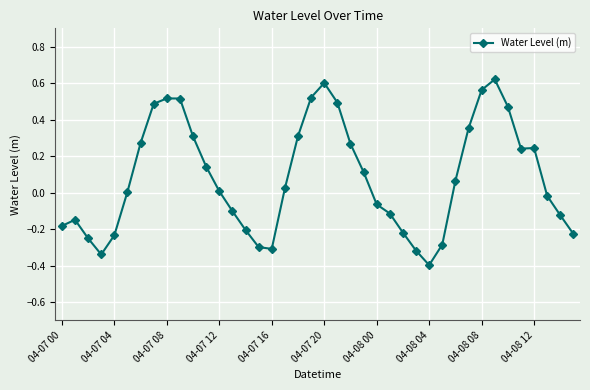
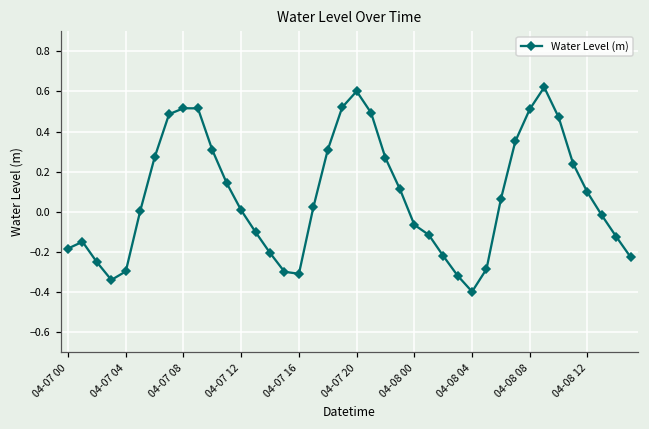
  {
    "04-07 00": -0.18,
-   "04-07 04": -0.23,
+   "04-07 04": -0.30,
    "04-07 08": 0.52,
    "04-07 12": 0.01,
    "04-07 16": -0.31,
    "04-07 20": 0.60,
    "04-08 00": -0.06,
    "04-08 04": -0.40,
-   "04-08 08": 0.56,
-   "04-08 12": 0.24
+   "04-08 08": 0.51,
+   "04-08 12": 0.10
  }
